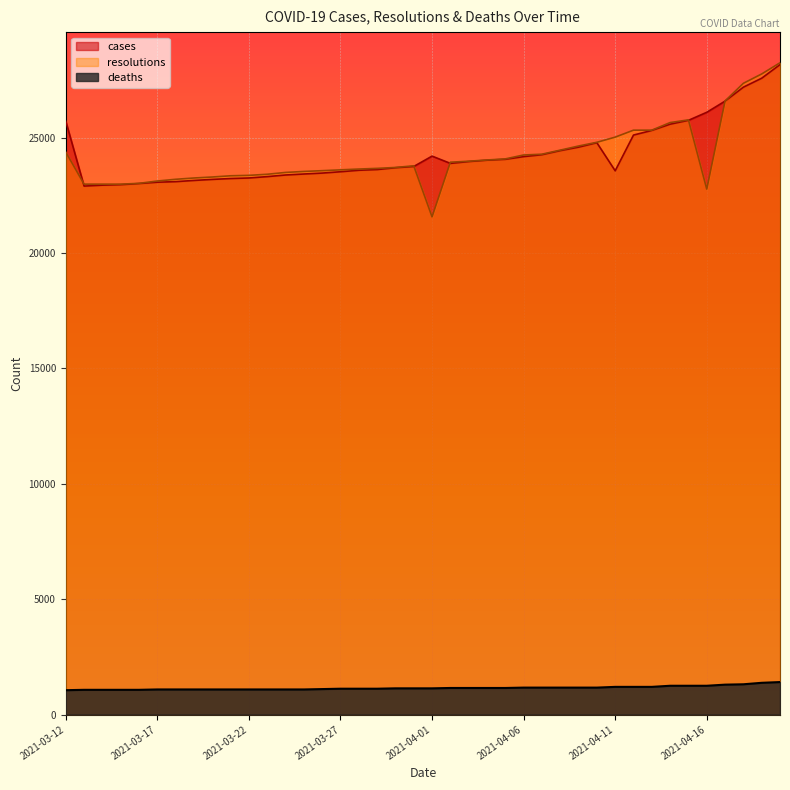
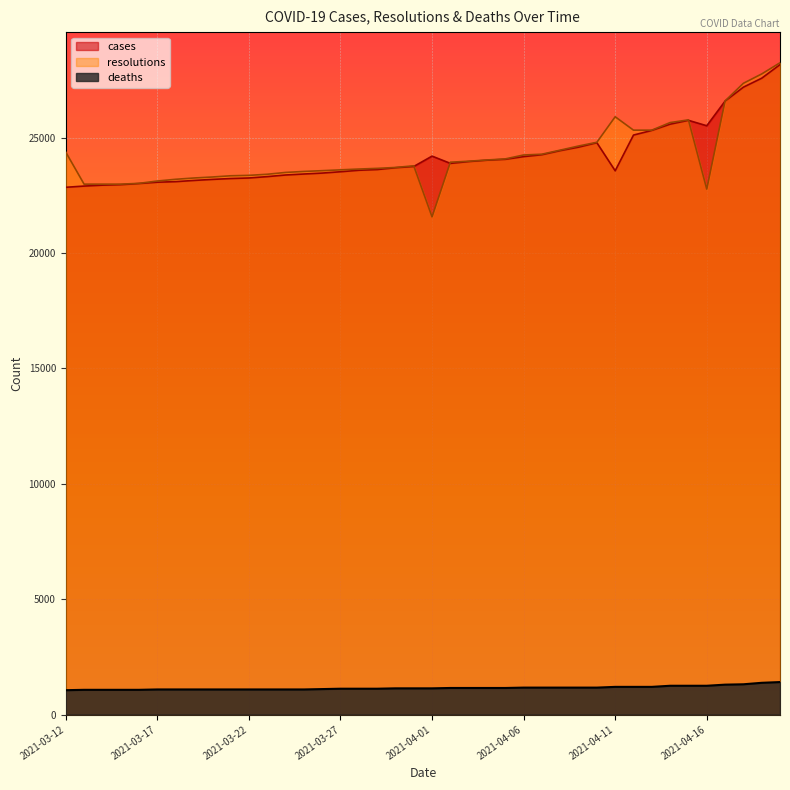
  {
    "cases": {
-     "2021-03-12": 25700,
+     "2021-03-12": 22900,
      "2021-03-22": 23300,
      "2021-04-01": 24200,
      "2021-04-11": 23600,
-     "2021-04-16": 26100
+     "2021-04-16": 25500
    },
    "resolutions": {
      "2021-03-12": 24400,
      "2021-03-22": 23400,
      "2021-04-01": 21600,
-     "2021-04-11": 25000,
+     "2021-04-11": 25900,
      "2021-04-16": 22800
    },
    "deaths": {
      "2021-03-12": 1100,
      "2021-03-17": 1100,
      "2021-03-22": 1100,
      "2021-03-27": 1100,
      "2021-04-01": 1100,
      "2021-04-06": 1200,
      "2021-04-11": 1200,
      "2021-04-16": 1200
    }
  }
